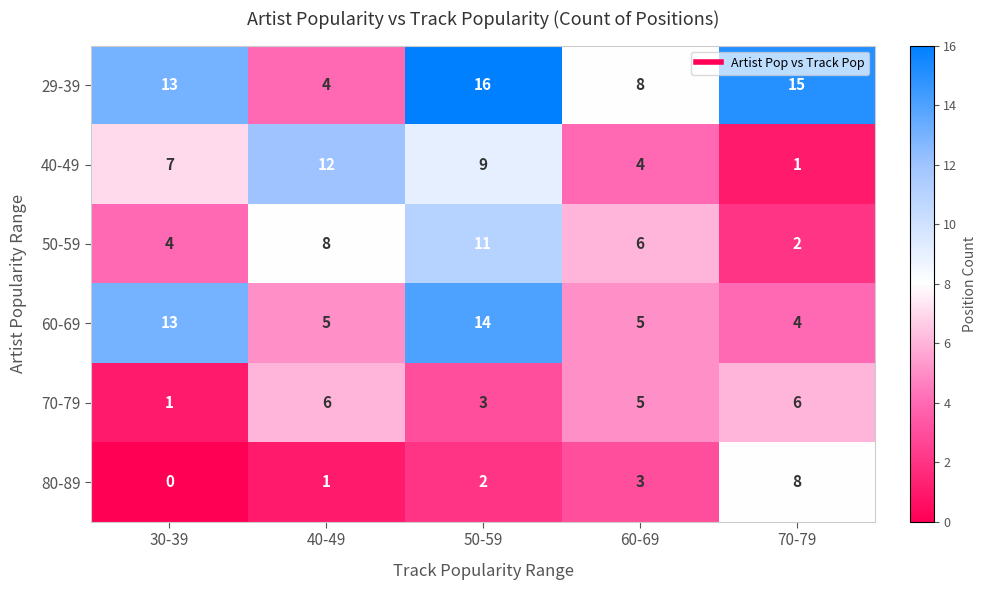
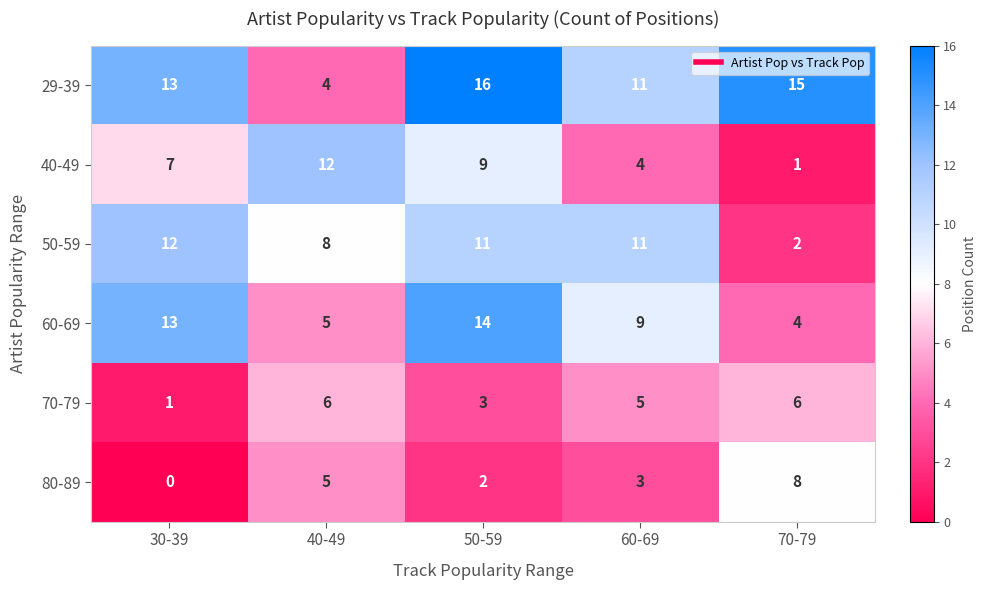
  {
    "29-39": {
      "30-39": 13,
      "40-49": 4,
      "50-59": 16,
-     "60-69": 8,
+     "60-69": 11,
      "70-79": 15
    },
    "40-49": {
      "30-39": 7,
      "40-49": 12,
      "50-59": 9,
      "60-69": 4,
      "70-79": 1
    },
    "50-59": {
-     "30-39": 4,
+     "30-39": 12,
      "40-49": 8,
      "50-59": 11,
-     "60-69": 6,
+     "60-69": 11,
      "70-79": 2
    },
    "60-69": {
      "30-39": 13,
      "40-49": 5,
      "50-59": 14,
-     "60-69": 5,
+     "60-69": 9,
      "70-79": 4
    },
    "70-79": {
      "30-39": 1,
      "40-49": 6,
      "50-59": 3,
      "60-69": 5,
      "70-79": 6
    },
    "80-89": {
      "30-39": 0,
-     "40-49": 1,
+     "40-49": 5,
      "50-59": 2,
      "60-69": 3,
      "70-79": 8
    }
  }
